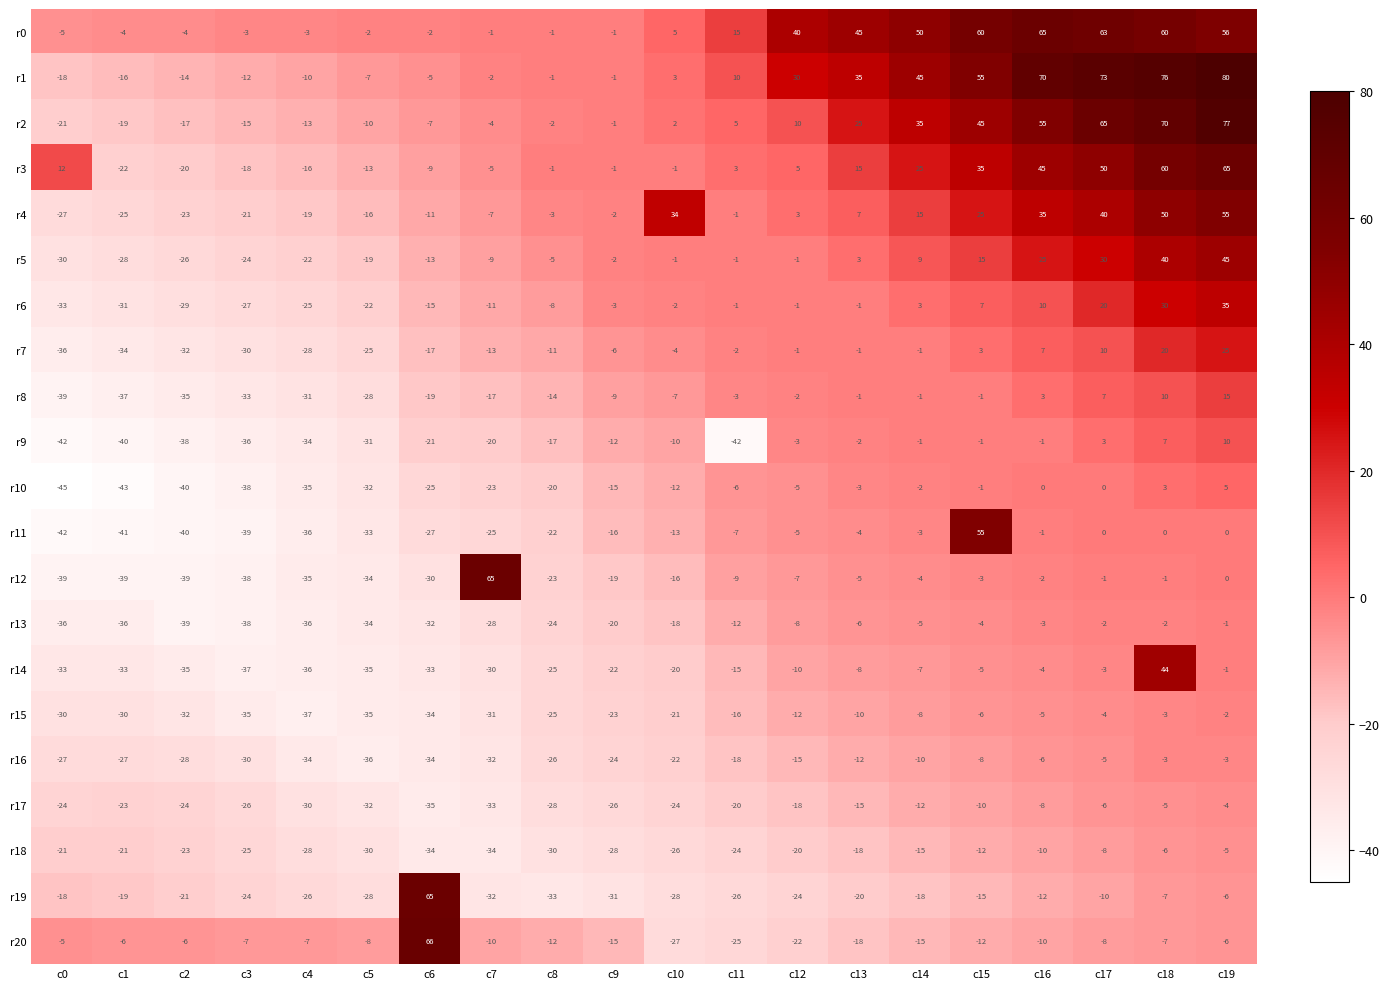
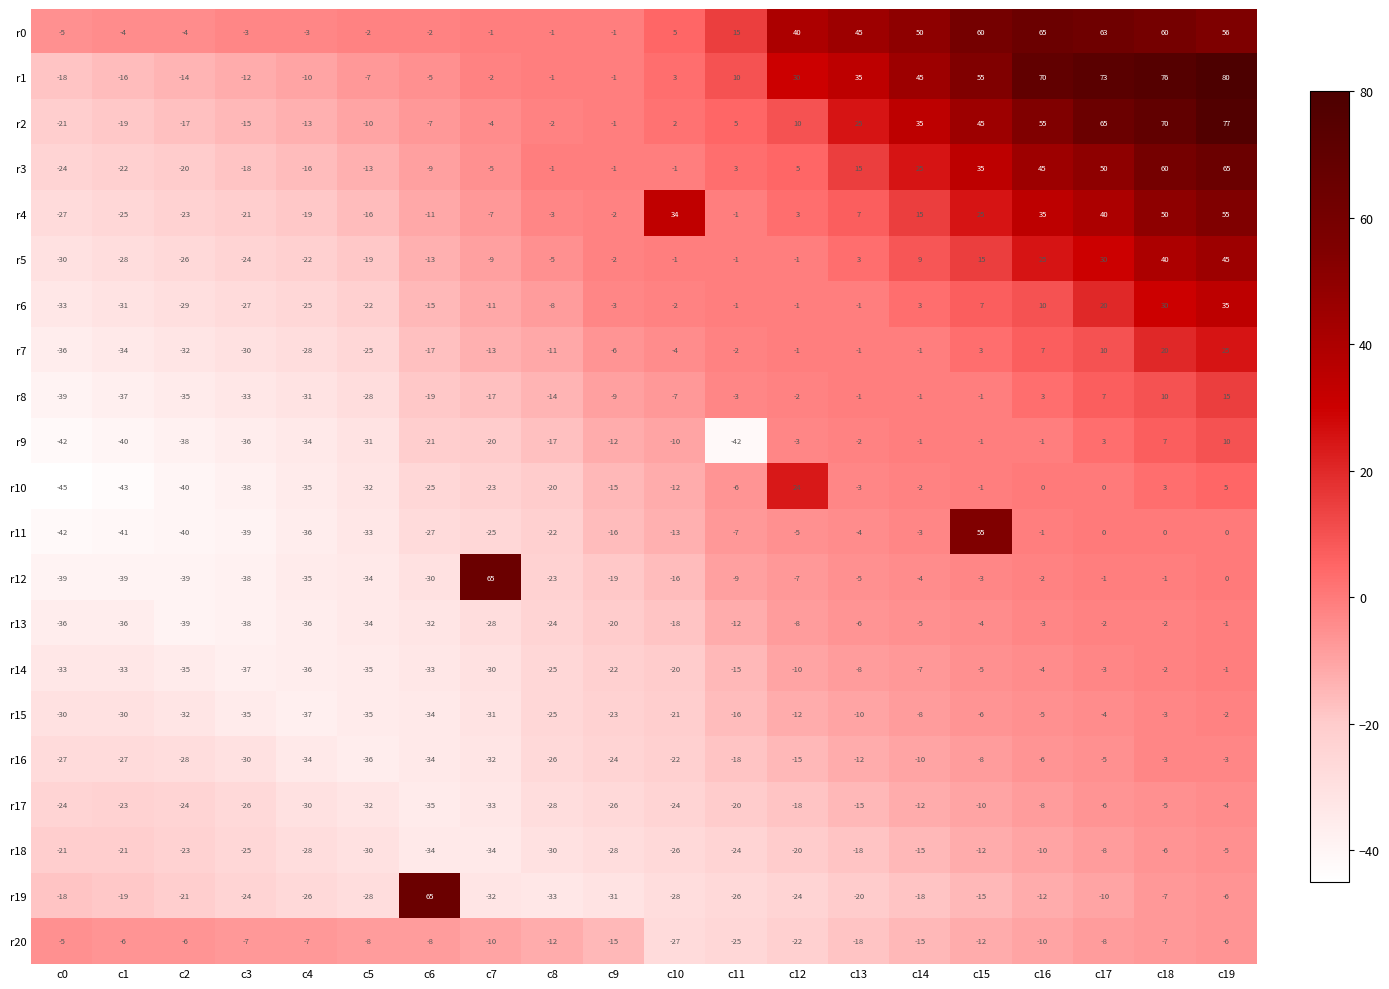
  {
    "r3": {
-     "c0": 12,
+     "c0": -24,
      "c1": -22,
      "c2": -20,
      "c3": -18,
      "c4": -16,
      "c5": -13,
      "c6": -9,
      "c7": -5,
      "c8": -1,
      "c9": -1,
      "c10": -1,
      "c11": 3,
      "c12": 5,
      "c13": 15,
      "c14": 25,
      "c15": 35,
      "c16": 45,
      "c17": 50,
      "c18": 60,
      "c19": 65
    },
    "r10": {
      "c0": -45,
      "c1": -43,
      "c2": -40,
      "c3": -38,
      "c4": -35,
      "c5": -32,
      "c6": -25,
      "c7": -23,
      "c8": -20,
      "c9": -15,
      "c10": -12,
      "c11": -6,
-     "c12": -5,
+     "c12": 24,
      "c13": -3,
      "c14": -2,
      "c15": -1,
      "c16": 0,
      "c17": 0,
      "c18": 3,
      "c19": 5
    },
    "r14": {
      "c0": -33,
      "c1": -33,
      "c2": -35,
      "c3": -37,
      "c4": -36,
      "c5": -35,
      "c6": -33,
      "c7": -30,
      "c8": -25,
      "c9": -22,
      "c10": -20,
      "c11": -15,
      "c12": -10,
      "c13": -8,
      "c14": -7,
      "c15": -5,
      "c16": -4,
      "c17": -3,
-     "c18": 44,
+     "c18": -2,
      "c19": -1
    },
    "r20": {
      "c0": -5,
      "c1": -6,
      "c2": -6,
      "c3": -7,
      "c4": -7,
      "c5": -8,
-     "c6": 66,
+     "c6": -8,
      "c7": -10,
      "c8": -12,
      "c9": -15,
      "c10": -27,
      "c11": -25,
      "c12": -22,
      "c13": -18,
      "c14": -15,
      "c15": -12,
      "c16": -10,
      "c17": -8,
      "c18": -7,
      "c19": -6
    }
  }
